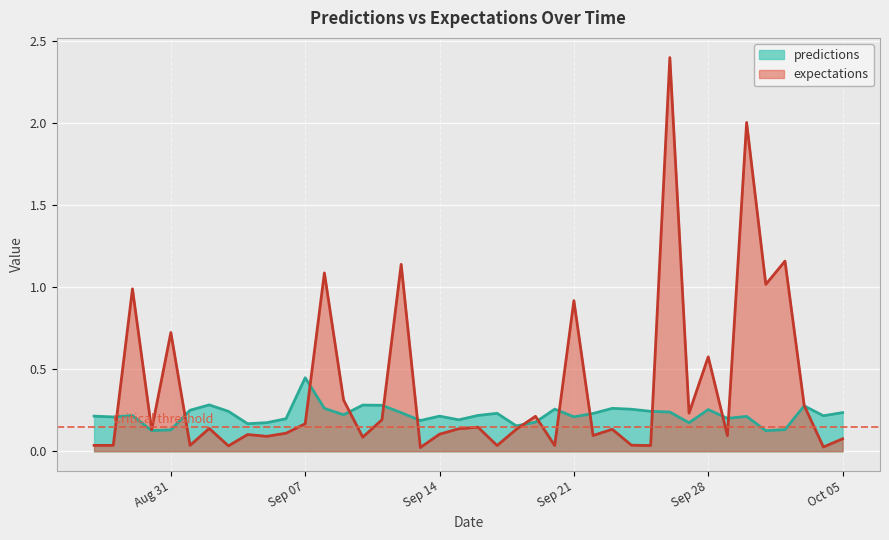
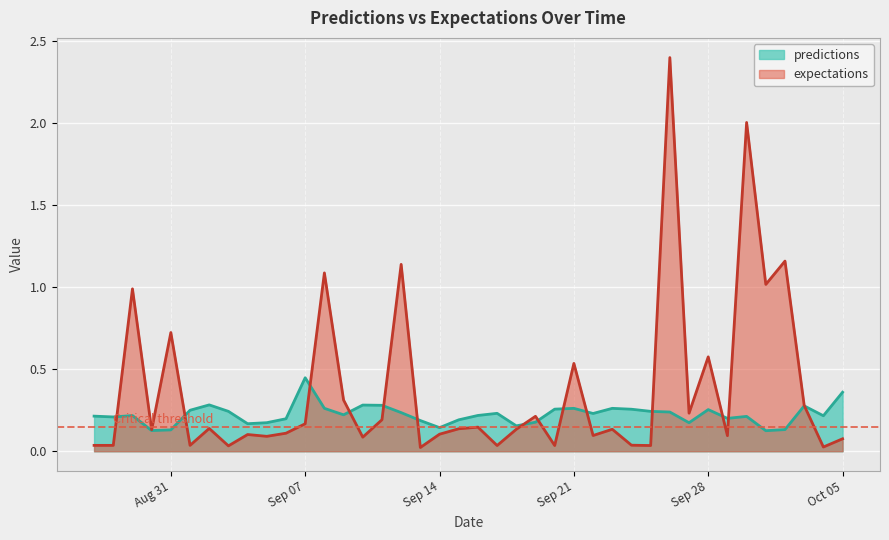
  {
    "predictions": {
      "Aug 31": 0.13,
      "Sep 07": 0.45,
-     "Sep 14": 0.21,
-     "Sep 21": 0.21,
+     "Sep 14": 0.14,
+     "Sep 21": 0.26,
      "Sep 28": 0.25,
-     "Oct 05": 0.24
+     "Oct 05": 0.36
    },
    "expectations": {
      "Aug 31": 0.72,
      "Sep 07": 0.17,
      "Sep 14": 0.10,
-     "Sep 21": 0.92,
+     "Sep 21": 0.54,
      "Sep 28": 0.57,
      "Oct 05": 0.08
    }
  }
